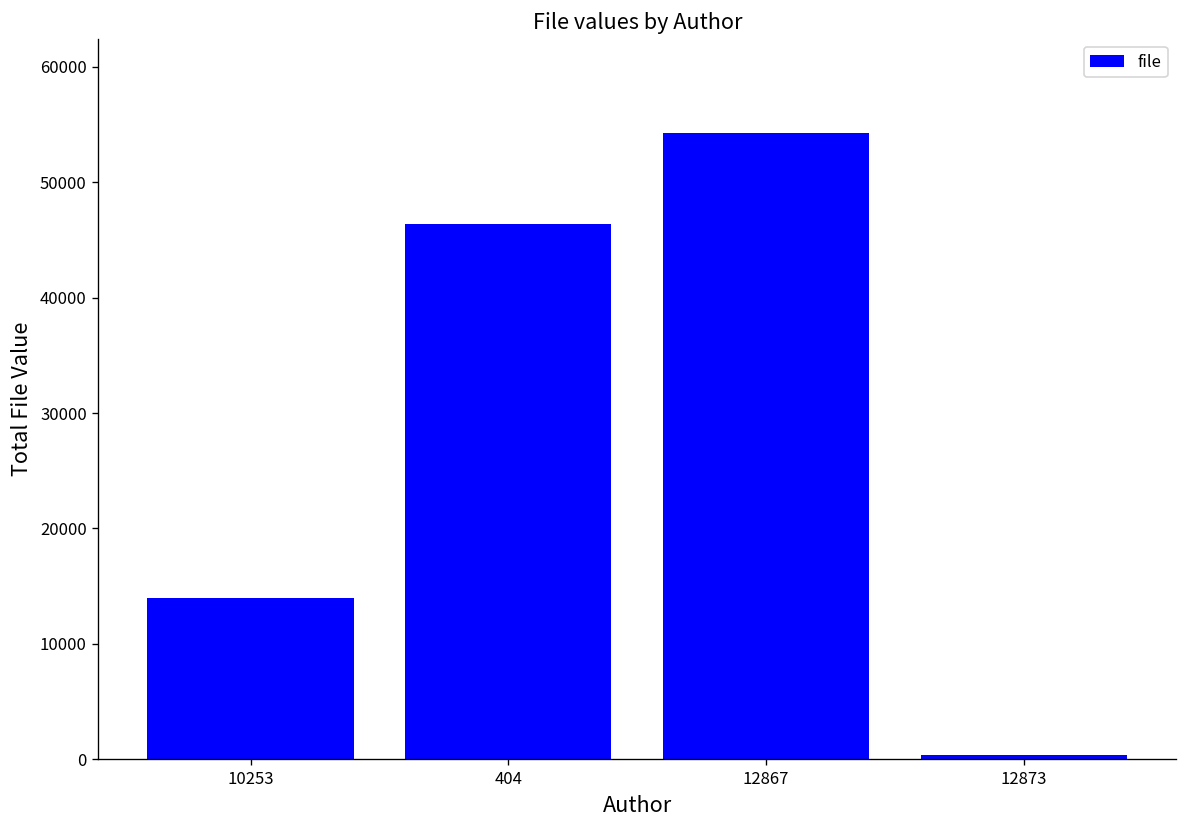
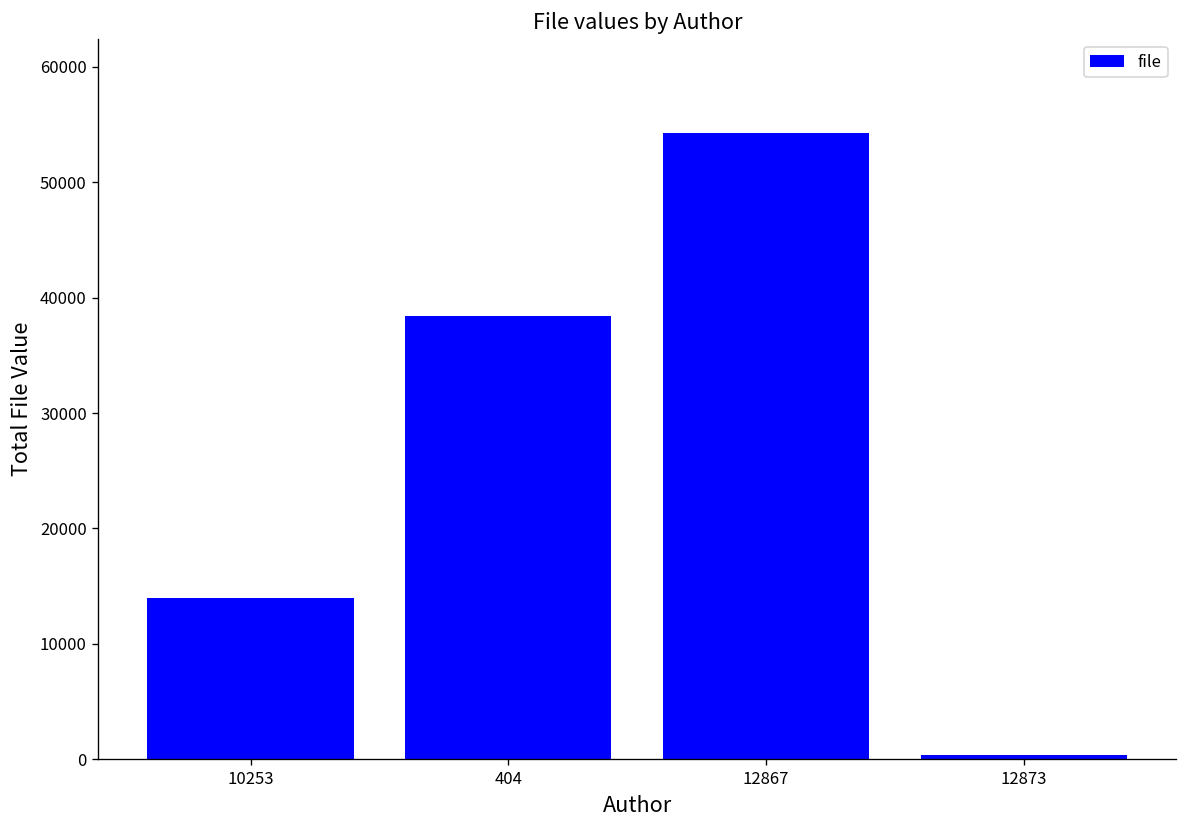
  {
    "10253": 14000,
-   "404": 46000,
+   "404": 38000,
    "12867": 54000,
    "12873": 0
  }
